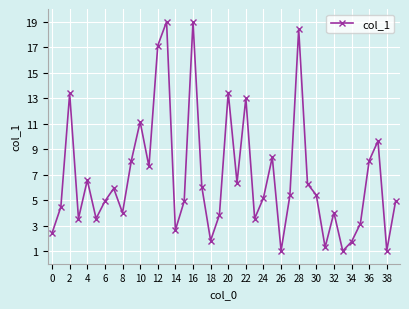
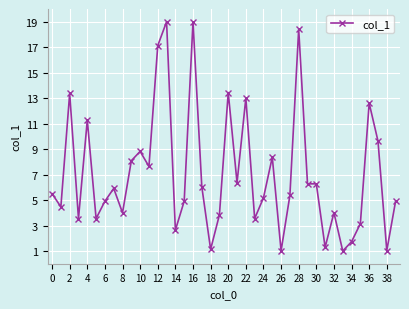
  {
-   "0": 2.4,
+   "0": 5.5,
    "2": 13.4,
-   "4": 6.6,
+   "4": 11.3,
    "6": 4.9,
    "8": 4.0,
-   "10": 11.1,
+   "10": 8.8,
    "12": 17.1,
    "14": 2.6,
    "16": 19.0,
-   "18": 1.8,
+   "18": 1.1,
    "20": 13.4,
    "22": 13.0,
    "24": 5.2,
    "26": 1.0,
    "28": 18.4,
-   "30": 5.4,
+   "30": 6.3,
    "32": 4.0,
    "34": 1.7,
-   "36": 8.1,
+   "36": 12.6,
    "38": 1.0
  }
